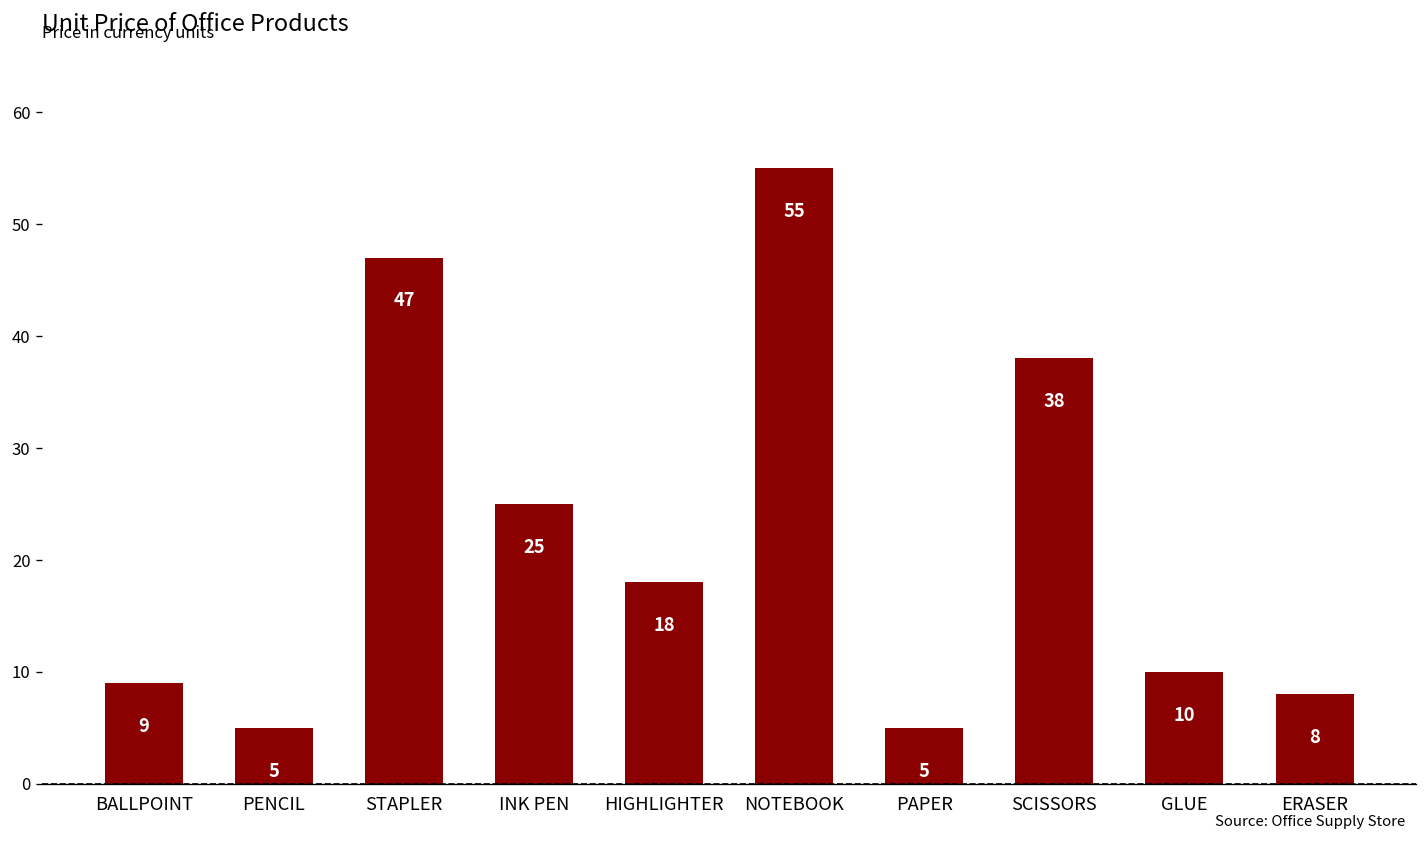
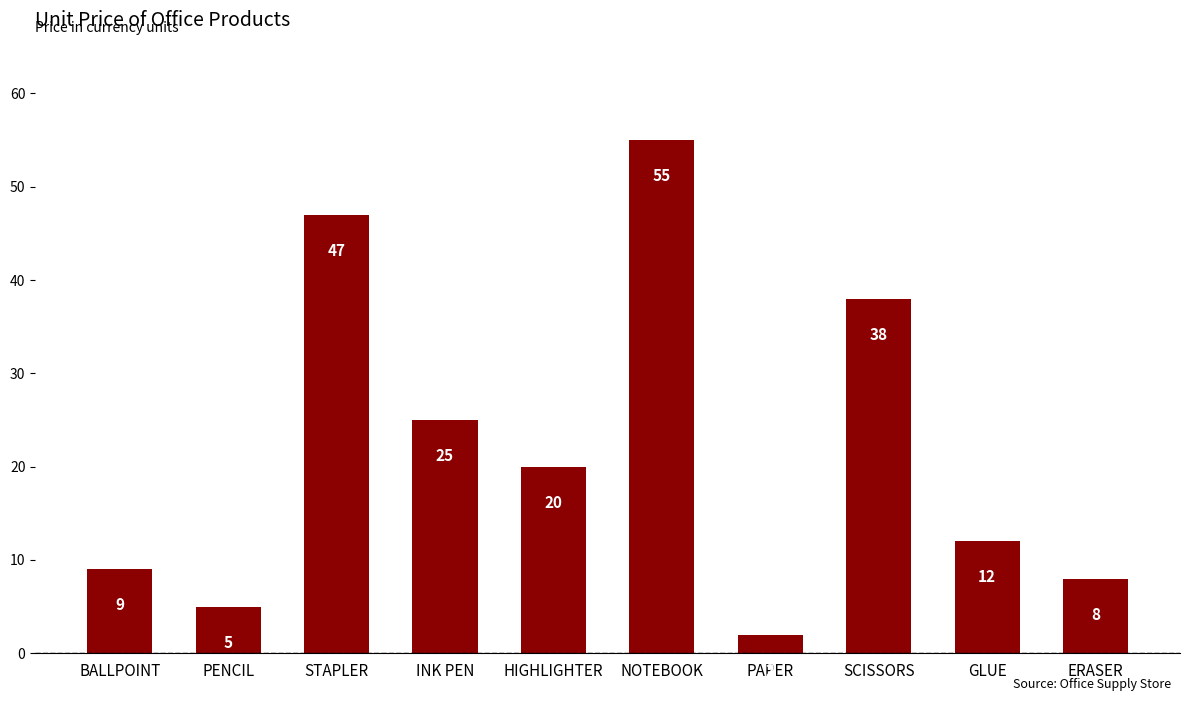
  {
    "BALLPOINT": 9,
    "PENCIL": 5,
    "STAPLER": 47,
    "INK PEN": 25,
-   "HIGHLIGHTER": 18,
+   "HIGHLIGHTER": 20,
    "NOTEBOOK": 55,
-   "PAPER": 5,
+   "PAPER": 2,
    "SCISSORS": 38,
-   "GLUE": 10,
+   "GLUE": 12,
    "ERASER": 8
  }
